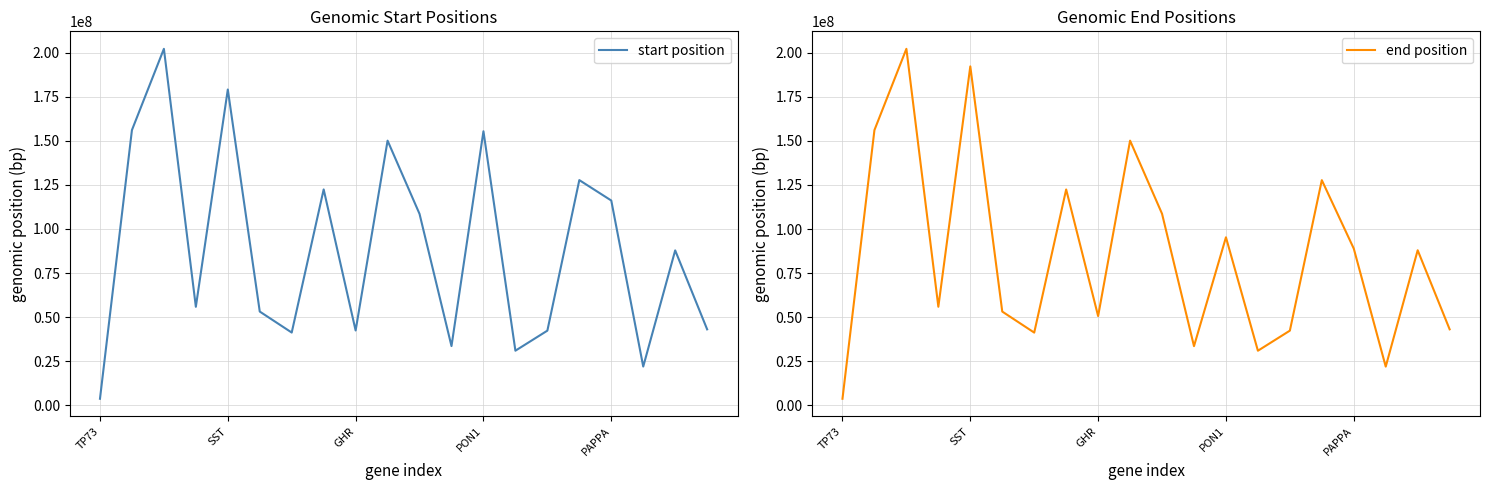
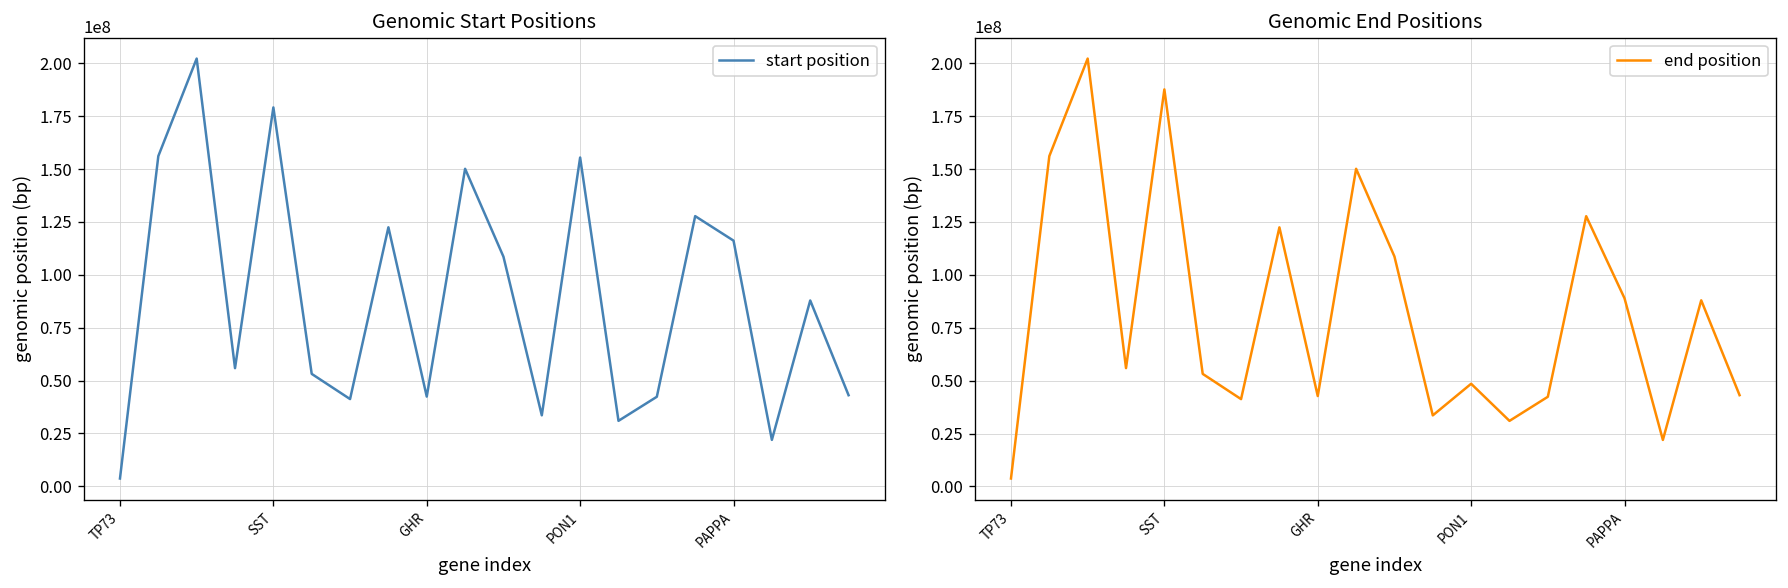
  {
    "Genomic Start Positions": {
      "TP73": 4000000,
      "SST": 179000000,
      "GHR": 42000000,
      "PON1": 155000000,
      "PAPPA": 116000000
    },
    "Genomic End Positions": {
      "TP73": 4000000,
-     "SST": 192000000,
-     "GHR": 51000000,
-     "PON1": 95000000,
+     "SST": 188000000,
+     "GHR": 43000000,
+     "PON1": 49000000,
      "PAPPA": 89000000
    }
  }
